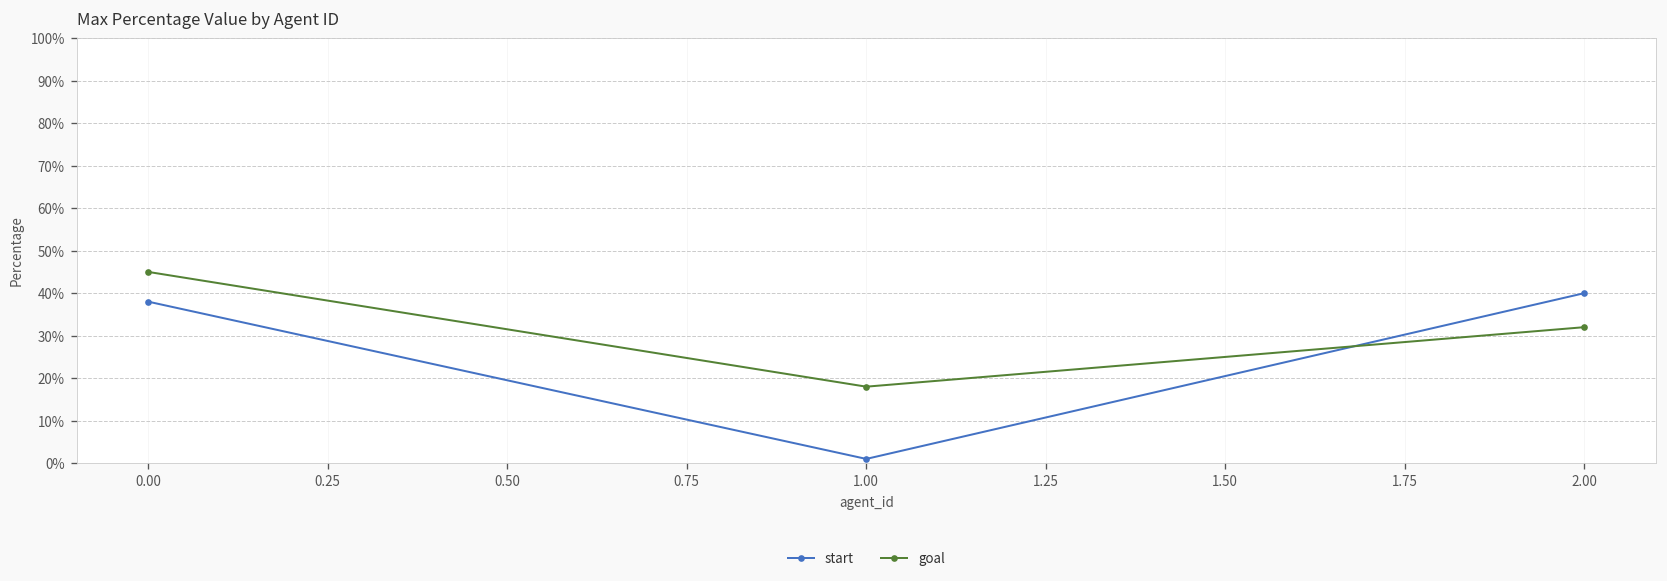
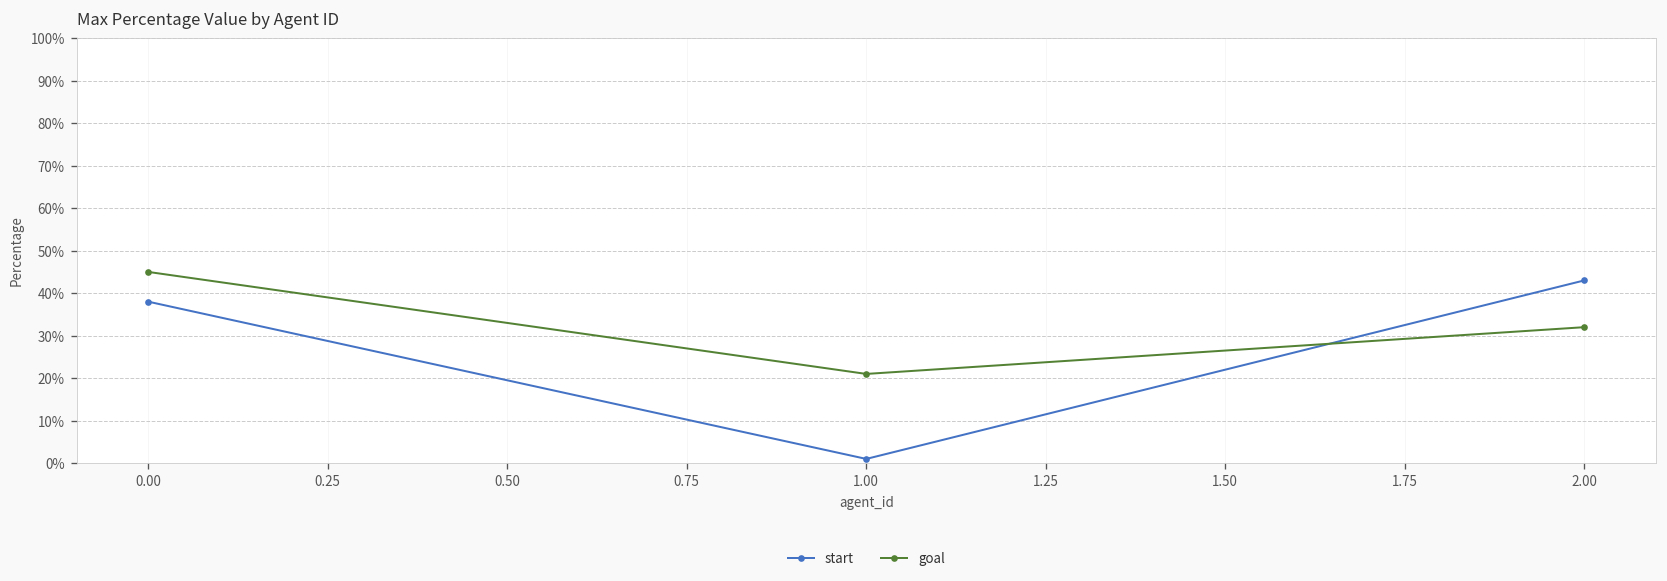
  {
    "start": {
      "0.00": "38%",
      "1.00": "1%",
-     "2.00": "40%"
+     "2.00": "43%"
    },
    "goal": {
      "0.00": "45%",
-     "1.00": "18%",
+     "1.00": "21%",
      "2.00": "32%"
    }
  }
